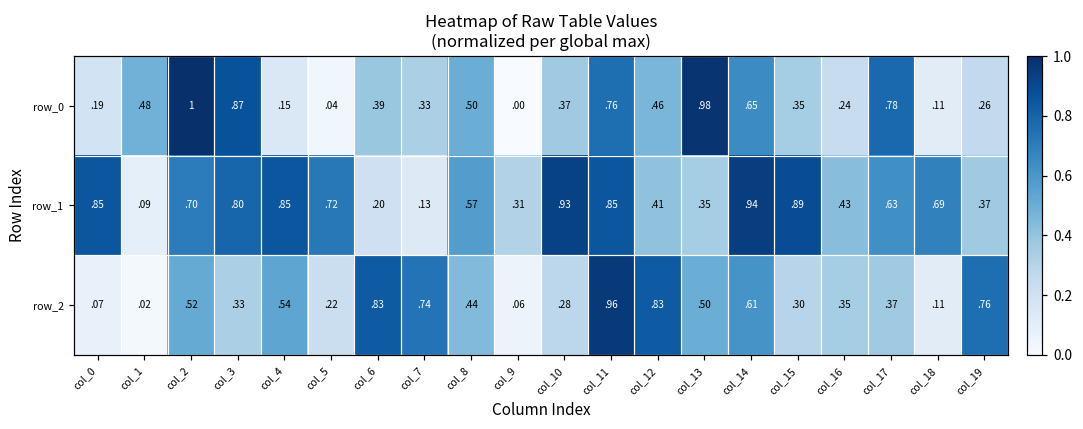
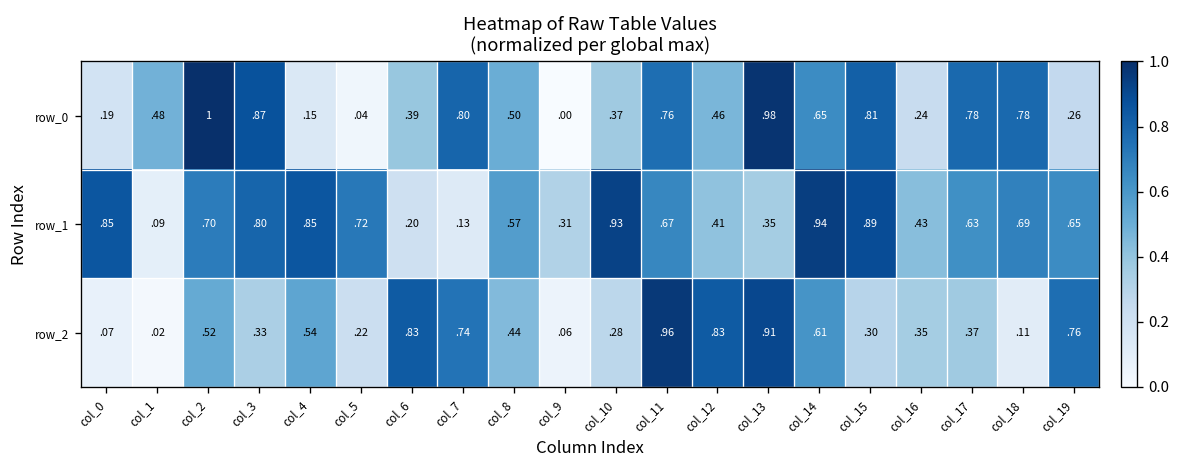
  {
    "row_0": {
      "col_0": "19",
      "col_1": "48",
      "col_2": "1",
      "col_3": "87",
      "col_4": "15",
      "col_5": "04",
      "col_6": "39",
-     "col_7": "33",
+     "col_7": "80",
      "col_8": "50",
      "col_9": "00",
      "col_10": "37",
      "col_11": "76",
      "col_12": "46",
      "col_13": "98",
      "col_14": "65",
-     "col_15": "35",
+     "col_15": "81",
      "col_16": "24",
      "col_17": "78",
-     "col_18": "11",
+     "col_18": "78",
      "col_19": "26"
    },
    "row_1": {
      "col_0": "85",
      "col_1": "09",
      "col_2": "70",
      "col_3": "80",
      "col_4": "85",
      "col_5": "72",
      "col_6": "20",
      "col_7": "13",
      "col_8": "57",
      "col_9": "31",
      "col_10": "93",
-     "col_11": "85",
+     "col_11": "67",
      "col_12": "41",
      "col_13": "35",
      "col_14": "94",
      "col_15": "89",
      "col_16": "43",
      "col_17": "63",
      "col_18": "69",
-     "col_19": "37"
+     "col_19": "65"
    },
    "row_2": {
      "col_0": "07",
      "col_1": "02",
      "col_2": "52",
      "col_3": "33",
      "col_4": "54",
      "col_5": "22",
      "col_6": "83",
      "col_7": "74",
      "col_8": "44",
      "col_9": "06",
      "col_10": "28",
      "col_11": "96",
      "col_12": "83",
-     "col_13": "50",
+     "col_13": "91",
      "col_14": "61",
      "col_15": "30",
      "col_16": "35",
      "col_17": "37",
      "col_18": "11",
      "col_19": "76"
    }
  }
